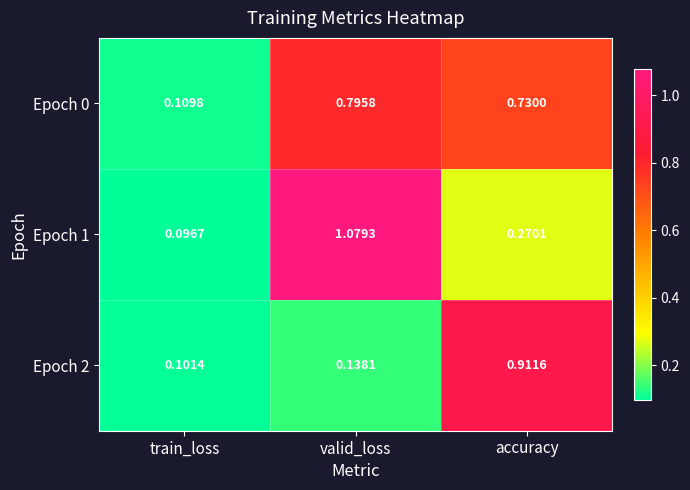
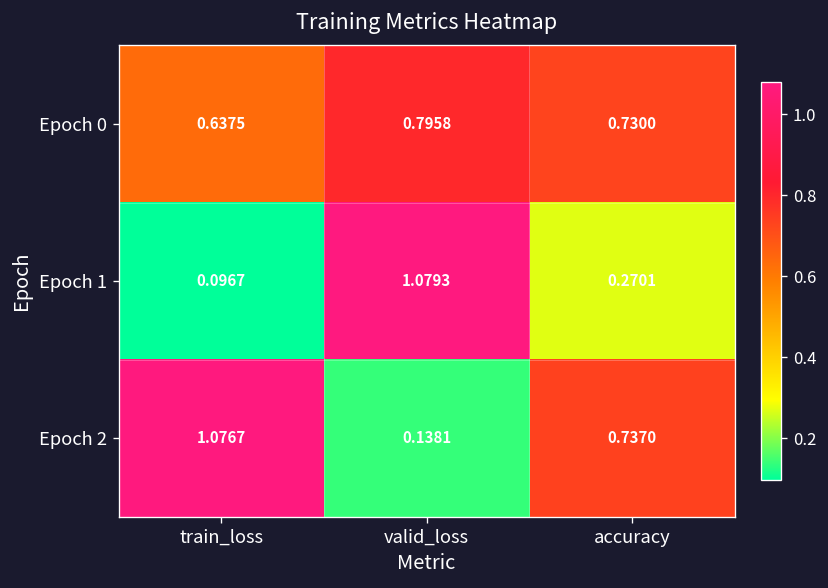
  {
    "Epoch 0": {
-     "train_loss": 0.1098,
+     "train_loss": 0.6375,
      "valid_loss": 0.7958,
      "accuracy": 0.7300
    },
    "Epoch 1": {
      "train_loss": 0.0967,
      "valid_loss": 1.0793,
      "accuracy": 0.2701
    },
    "Epoch 2": {
-     "train_loss": 0.1014,
+     "train_loss": 1.0767,
      "valid_loss": 0.1381,
-     "accuracy": 0.9116
+     "accuracy": 0.7370
    }
  }
